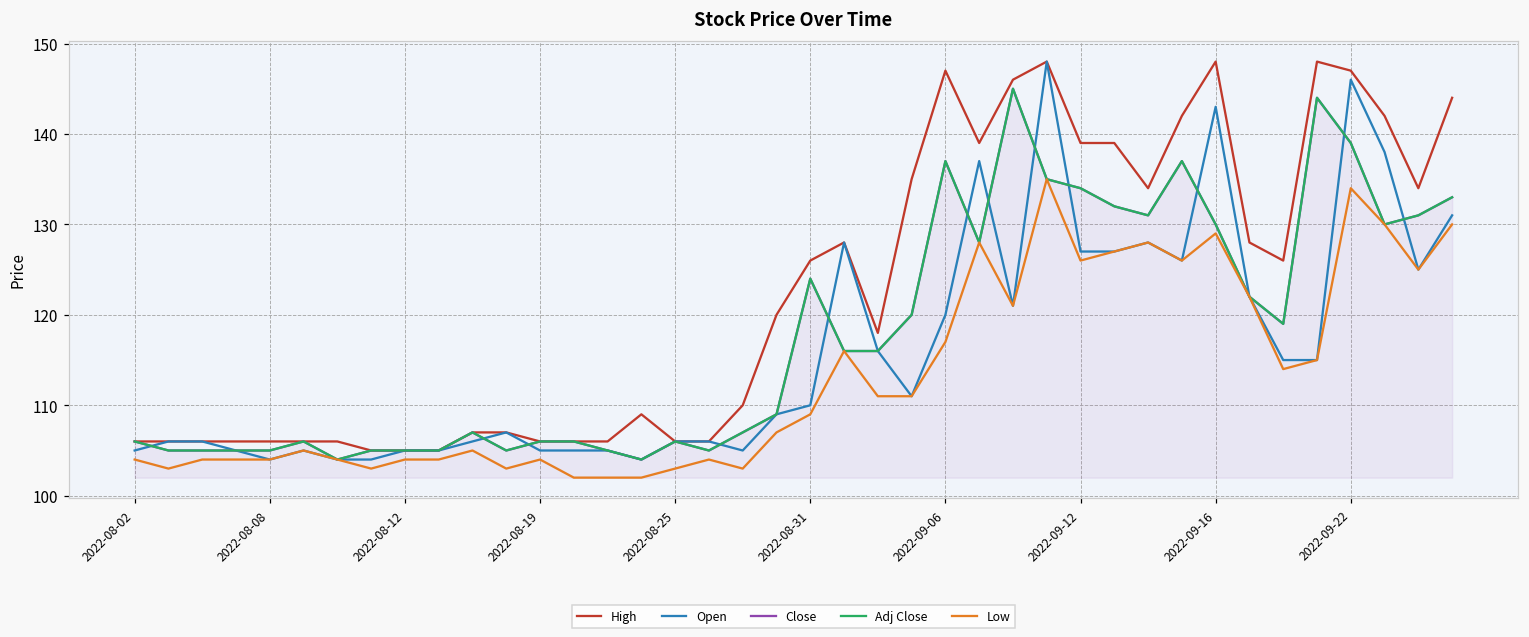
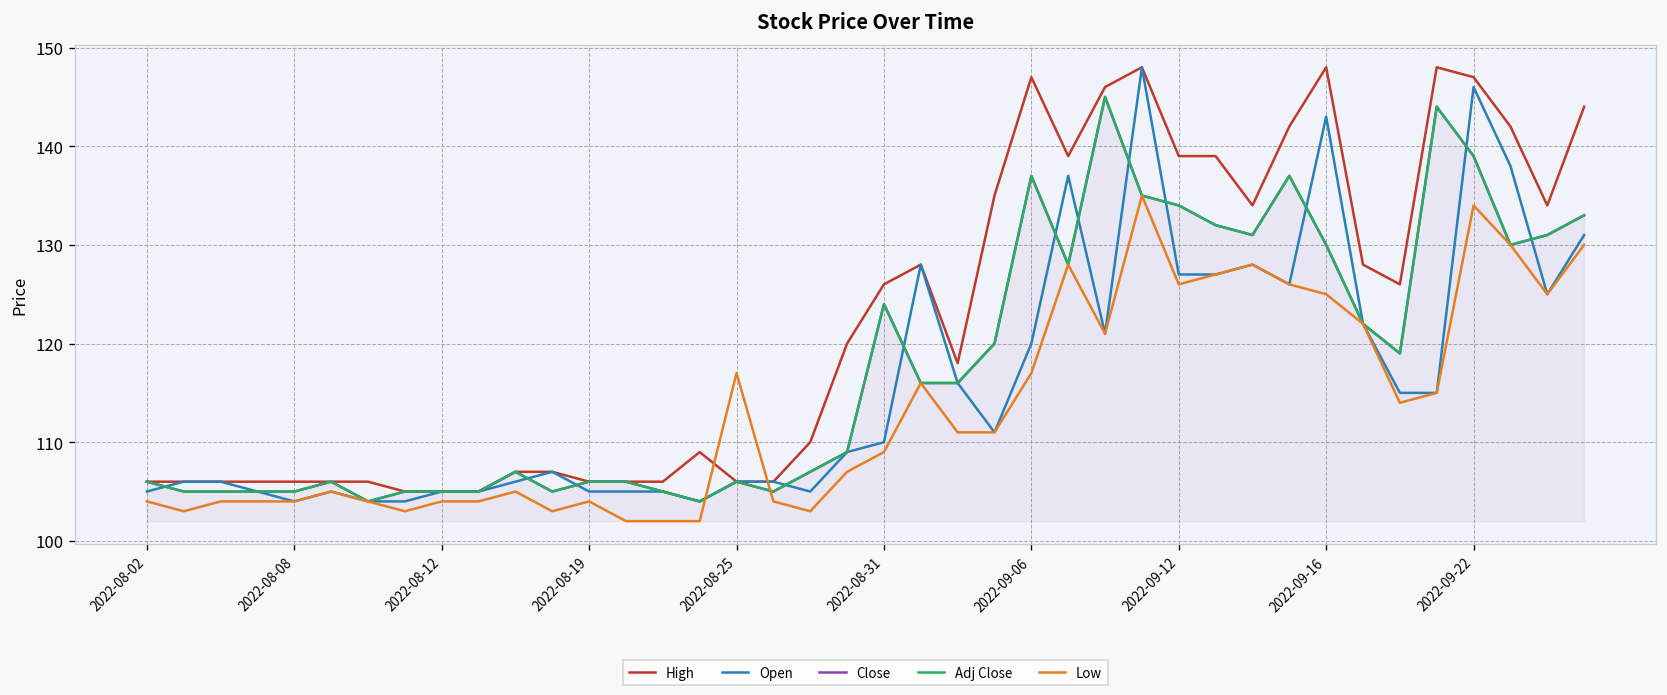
  {
    "High": {
      "2022-08-08": 106,
      "2022-08-31": 126,
      "2022-09-06": 147,
      "2022-09-12": 139,
      "2022-09-16": 148,
      "2022-09-22": 147
    },
    "Open": {
      "2022-08-02": 105,
      "2022-08-19": 105,
      "2022-08-31": 110,
      "2022-09-06": 120,
      "2022-09-12": 127,
      "2022-09-16": 143,
      "2022-09-22": 146
    },
    "Adj Close": {
      "2022-08-08": 105,
      "2022-08-31": 124,
      "2022-09-06": 137,
      "2022-09-12": 134,
      "2022-09-16": 130,
      "2022-09-22": 139
    },
    "Low": {
      "2022-08-02": 104,
      "2022-08-12": 104,
      "2022-08-19": 104,
-     "2022-08-25": 103,
+     "2022-08-25": 117,
      "2022-08-31": 109,
      "2022-09-06": 117,
      "2022-09-12": 126,
-     "2022-09-16": 129,
+     "2022-09-16": 125,
      "2022-09-22": 134
    }
  }
